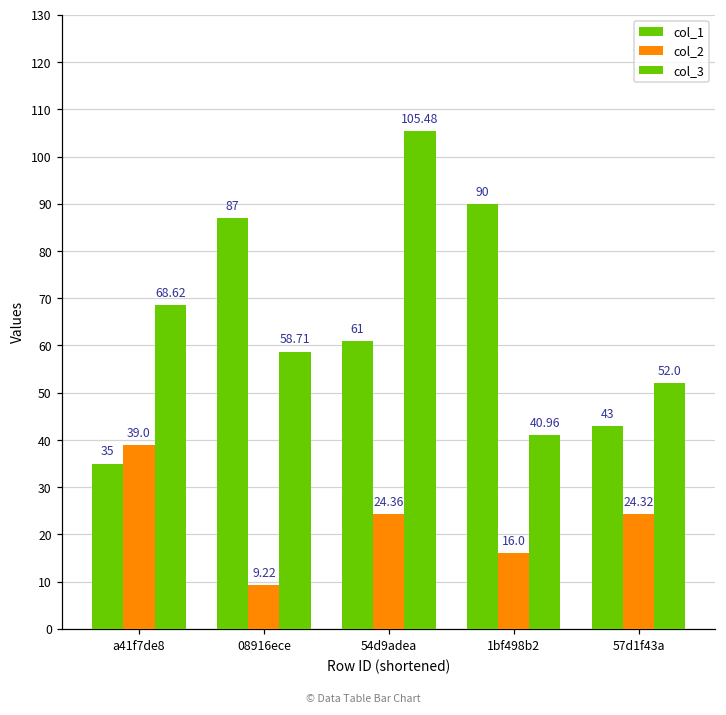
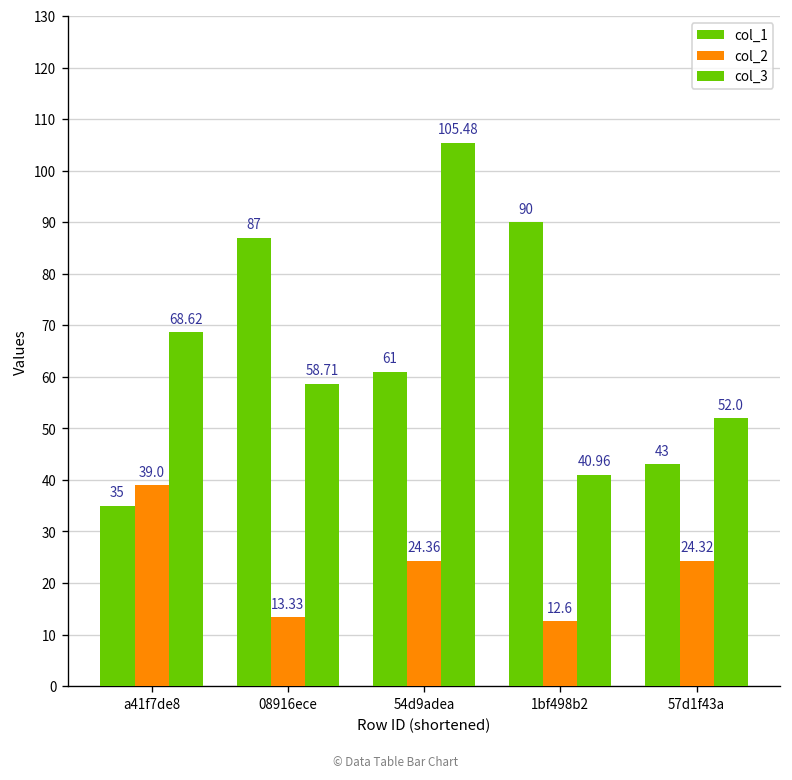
  {
    "col_2": {
      "a41f7de8": 39.0,
-     "08916ece": 9.22,
+     "08916ece": 13.33,
      "54d9adea": 24.36,
-     "1bf498b2": 16.0,
+     "1bf498b2": 12.6,
      "57d1f43a": 24.32
    }
  }
